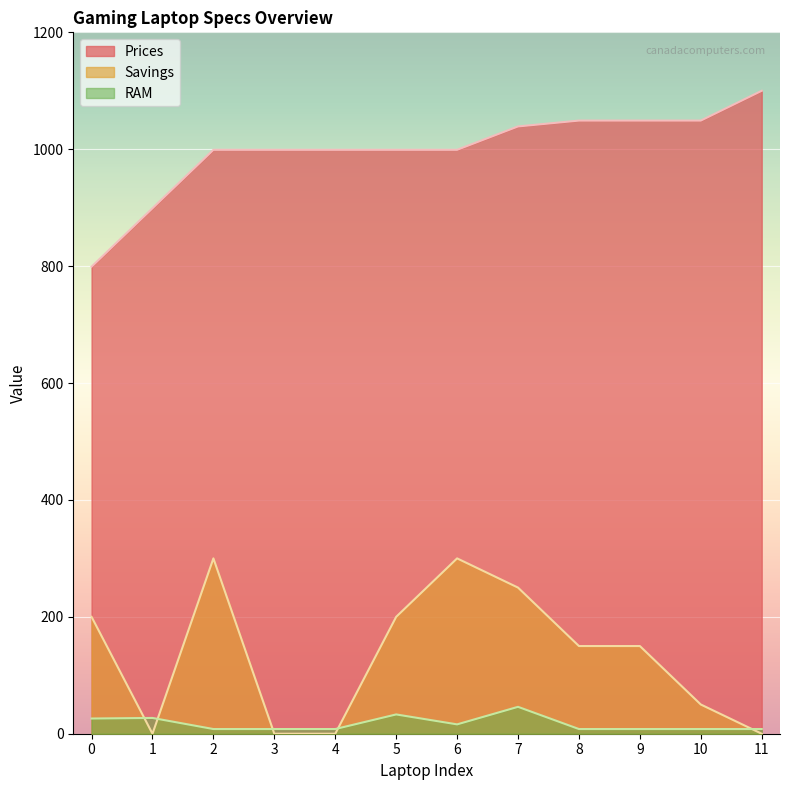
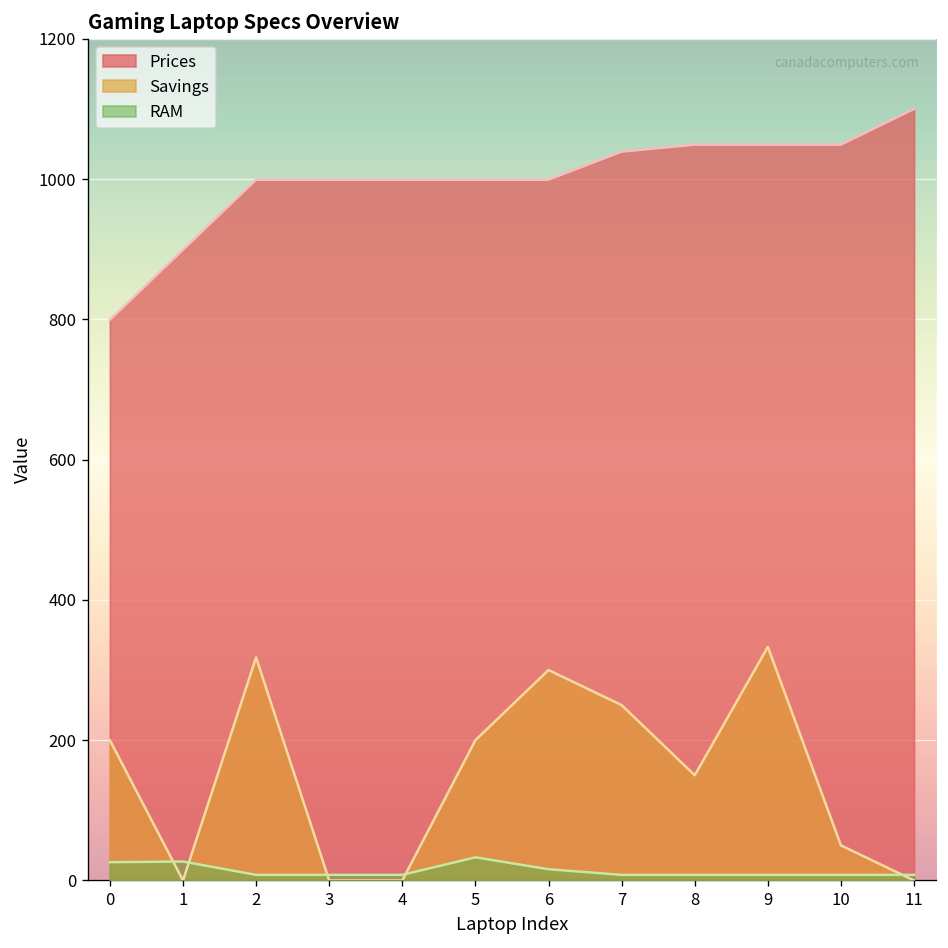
  {
    "Prices": {
      "0": 800,
      "1": 900,
      "2": 1000,
      "3": 1000,
      "4": 1000,
      "5": 1000,
      "6": 1000,
      "7": 1040,
      "8": 1050,
      "9": 1050,
      "10": 1050,
      "11": 1100
    },
    "Savings": {
      "0": 200,
      "1": 0,
-     "2": 300,
+     "2": 320,
      "3": 0,
      "4": 0,
      "5": 200,
      "6": 300,
      "7": 250,
      "8": 150,
-     "9": 150,
+     "9": 330,
      "10": 50,
      "11": 0
    },
    "RAM": {
      "0": 30,
      "1": 30,
      "2": 10,
      "3": 10,
      "4": 10,
      "5": 30,
      "6": 20,
-     "7": 50,
+     "7": 10,
      "8": 10,
      "9": 10,
      "10": 10,
      "11": 10
    }
  }
